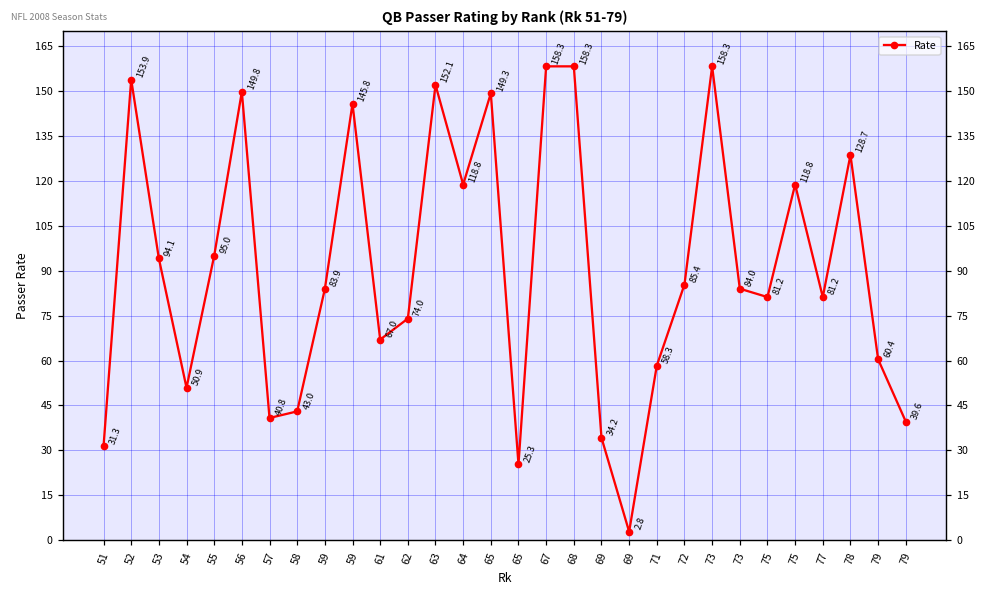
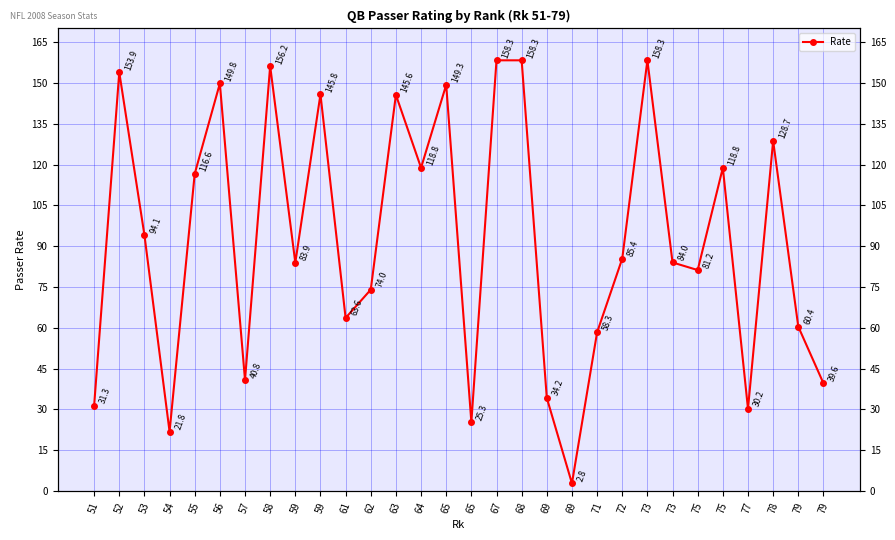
  {
    "51": 31.3,
    "52": 153.9,
    "53": 94.1,
-   "54": 50.9,
-   "55": 95.0,
+   "54": 21.8,
+   "55": 116.6,
    "56": 149.8,
    "57": 40.8,
-   "58": 43.0,
-   "61": 67.0,
+   "58": 156.2,
+   "61": 63.6,
    "62": 74.0,
-   "63": 152.1,
+   "63": 145.6,
    "64": 118.8,
    "67": 158.3,
    "68": 158.3,
    "71": 58.3,
    "72": 85.4,
-   "77": 81.2,
+   "77": 30.2,
    "78": 128.7
  }
